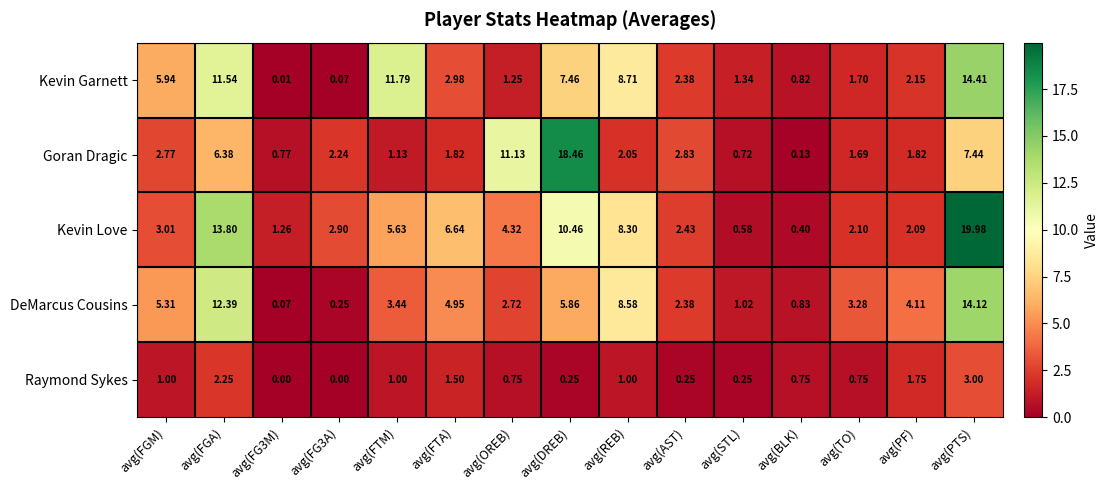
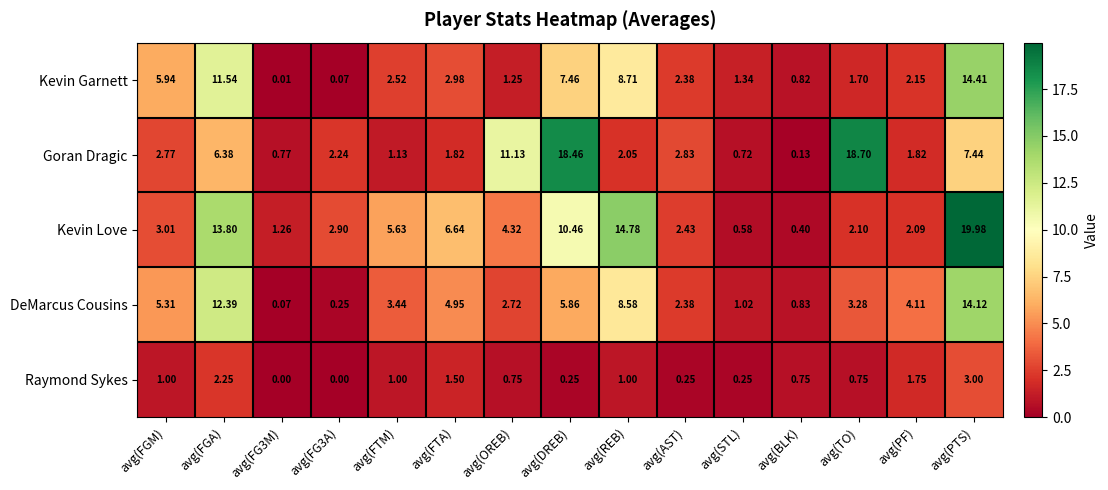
  {
    "Kevin Garnett": {
      "avg(FGM)": 5.94,
      "avg(FGA)": 11.54,
      "avg(FG3M)": 0.01,
      "avg(FG3A)": 0.07,
-     "avg(FTM)": 11.79,
+     "avg(FTM)": 2.52,
      "avg(FTA)": 2.98,
      "avg(OREB)": 1.25,
      "avg(DREB)": 7.46,
      "avg(REB)": 8.71,
      "avg(AST)": 2.38,
      "avg(STL)": 1.34,
      "avg(BLK)": 0.82,
      "avg(TO)": 1.70,
      "avg(PF)": 2.15,
      "avg(PTS)": 14.41
    },
    "Goran Dragic": {
      "avg(FGM)": 2.77,
      "avg(FGA)": 6.38,
      "avg(FG3M)": 0.77,
      "avg(FG3A)": 2.24,
      "avg(FTM)": 1.13,
      "avg(FTA)": 1.82,
      "avg(OREB)": 11.13,
      "avg(DREB)": 18.46,
      "avg(REB)": 2.05,
      "avg(AST)": 2.83,
      "avg(STL)": 0.72,
      "avg(BLK)": 0.13,
-     "avg(TO)": 1.69,
+     "avg(TO)": 18.70,
      "avg(PF)": 1.82,
      "avg(PTS)": 7.44
    },
    "Kevin Love": {
      "avg(FGM)": 3.01,
      "avg(FGA)": 13.80,
      "avg(FG3M)": 1.26,
      "avg(FG3A)": 2.90,
      "avg(FTM)": 5.63,
      "avg(FTA)": 6.64,
      "avg(OREB)": 4.32,
      "avg(DREB)": 10.46,
-     "avg(REB)": 8.30,
+     "avg(REB)": 14.78,
      "avg(AST)": 2.43,
      "avg(STL)": 0.58,
      "avg(BLK)": 0.40,
      "avg(TO)": 2.10,
      "avg(PF)": 2.09,
      "avg(PTS)": 19.98
    },
    "DeMarcus Cousins": {
      "avg(FGM)": 5.31,
      "avg(FGA)": 12.39,
      "avg(FG3M)": 0.07,
      "avg(FG3A)": 0.25,
      "avg(FTM)": 3.44,
      "avg(FTA)": 4.95,
      "avg(OREB)": 2.72,
      "avg(DREB)": 5.86,
      "avg(REB)": 8.58,
      "avg(AST)": 2.38,
      "avg(STL)": 1.02,
      "avg(BLK)": 0.83,
      "avg(TO)": 3.28,
      "avg(PF)": 4.11,
      "avg(PTS)": 14.12
    },
    "Raymond Sykes": {
      "avg(FGM)": 1.00,
      "avg(FGA)": 2.25,
      "avg(FG3M)": 0.00,
      "avg(FG3A)": 0.00,
      "avg(FTM)": 1.00,
      "avg(FTA)": 1.50,
      "avg(OREB)": 0.75,
      "avg(DREB)": 0.25,
      "avg(REB)": 1.00,
      "avg(AST)": 0.25,
      "avg(STL)": 0.25,
      "avg(BLK)": 0.75,
      "avg(TO)": 0.75,
      "avg(PF)": 1.75,
      "avg(PTS)": 3.00
    }
  }
